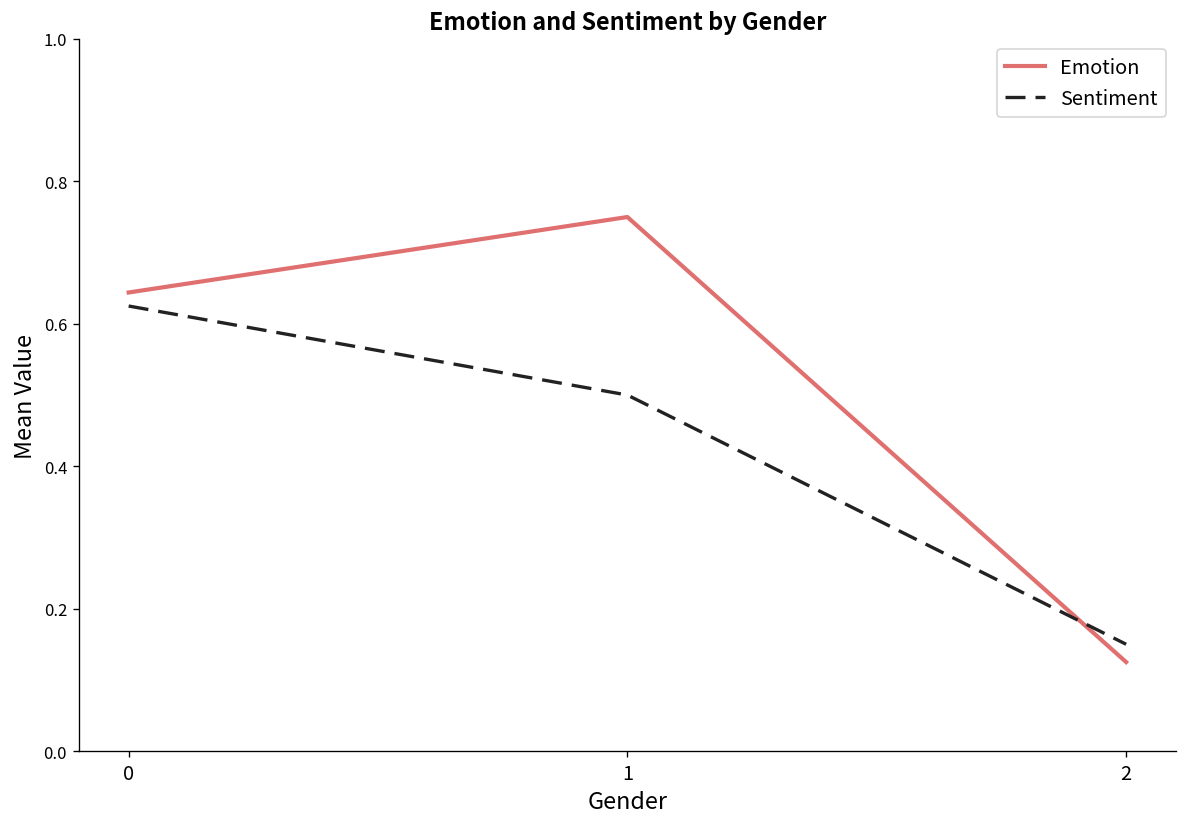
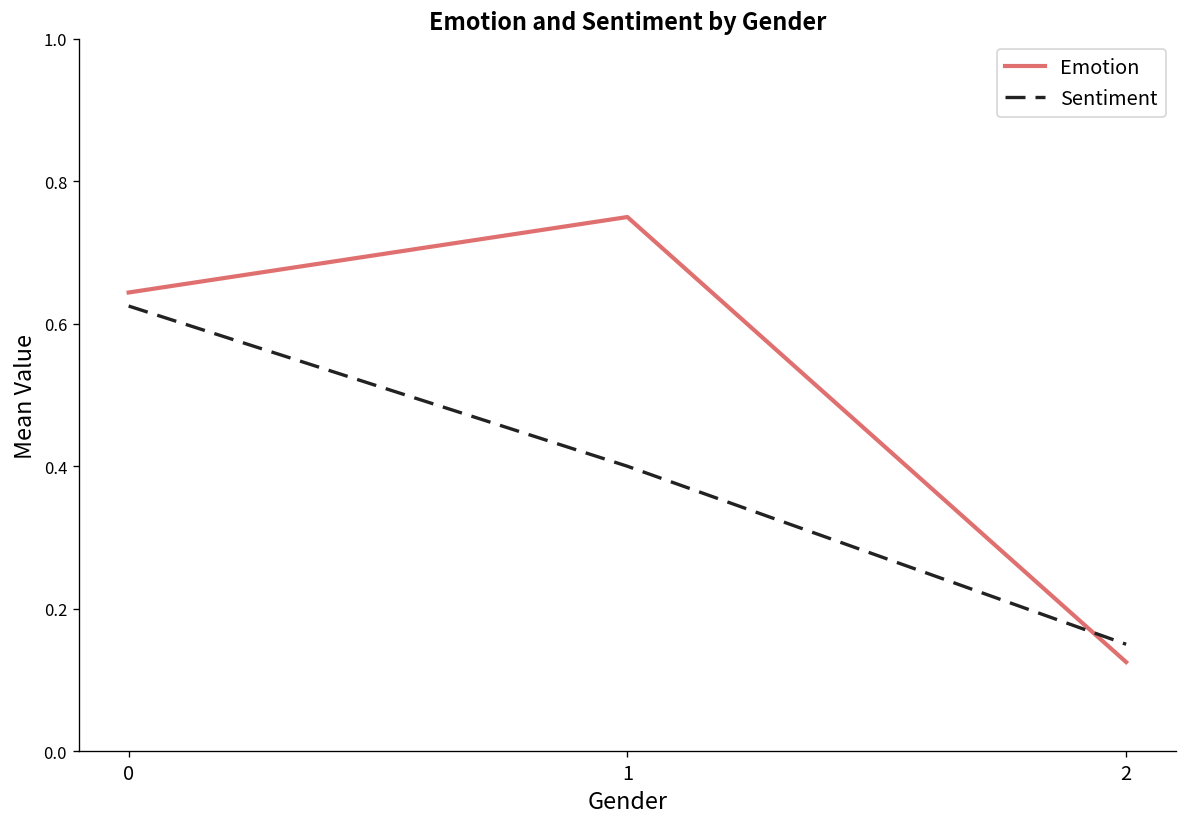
  {
    "Emotion": {
      "0": 0.64,
      "1": 0.75,
      "2": 0.13
    },
    "Sentiment": {
      "0": 0.63,
-     "1": 0.5,
+     "1": 0.4,
      "2": 0.15
    }
  }
